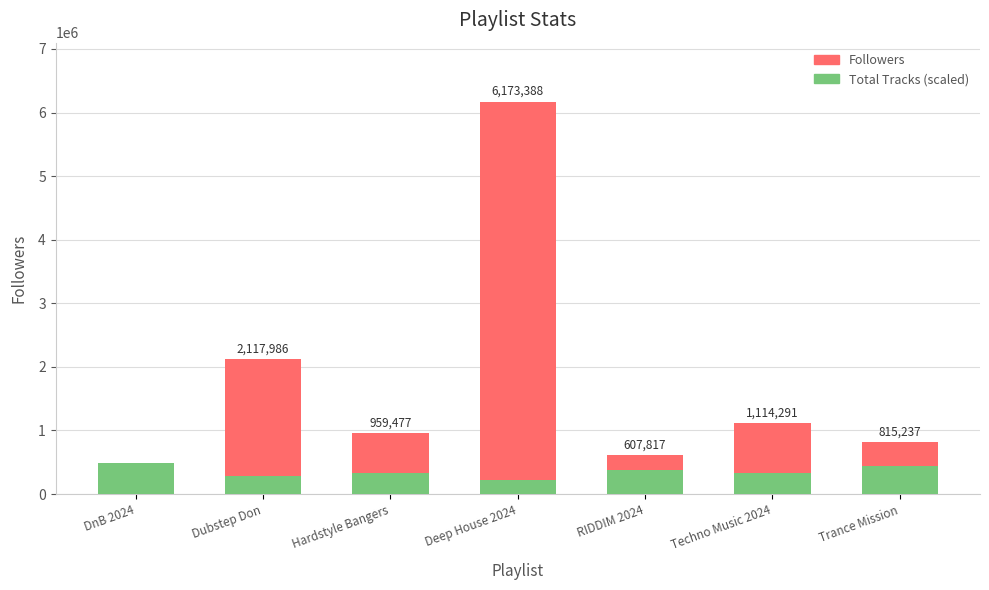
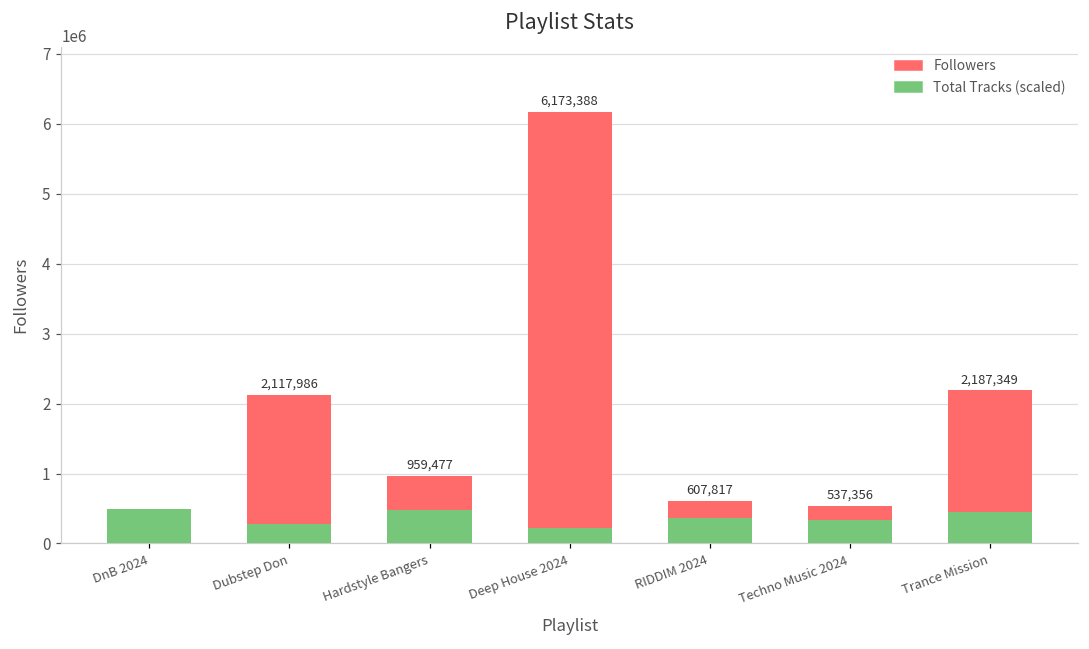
  {
    "Followers": {
      "Dubstep Don": "2,117,986",
      "Hardstyle Bangers": "959,477",
      "Deep House 2024": "6,173,388",
      "RIDDIM 2024": "607,817",
-     "Techno Music 2024": "1,114,291",
-     "Trance Mission": "815,237"
+     "Techno Music 2024": "537,356",
+     "Trance Mission": "2,187,349"
    },
    "Total Tracks (scaled)": {
      "DnB 2024": "500000",
-     "Hardstyle Bangers": "300000"
+     "Hardstyle Bangers": "500000"
    }
  }
